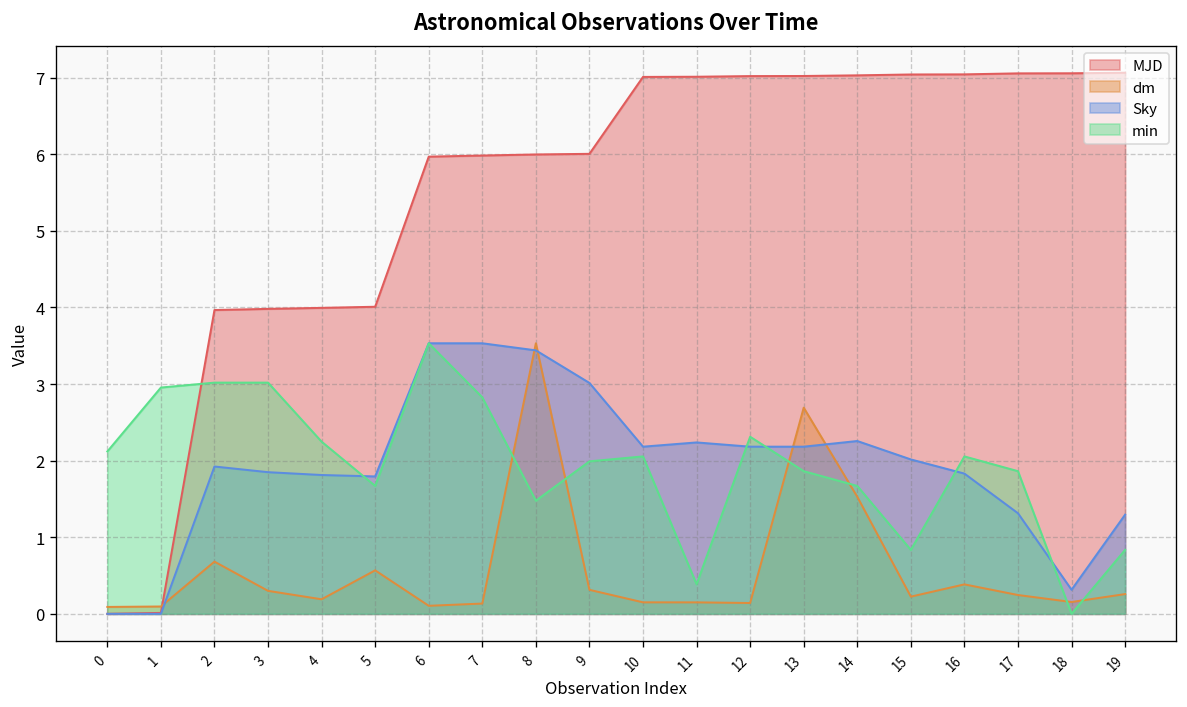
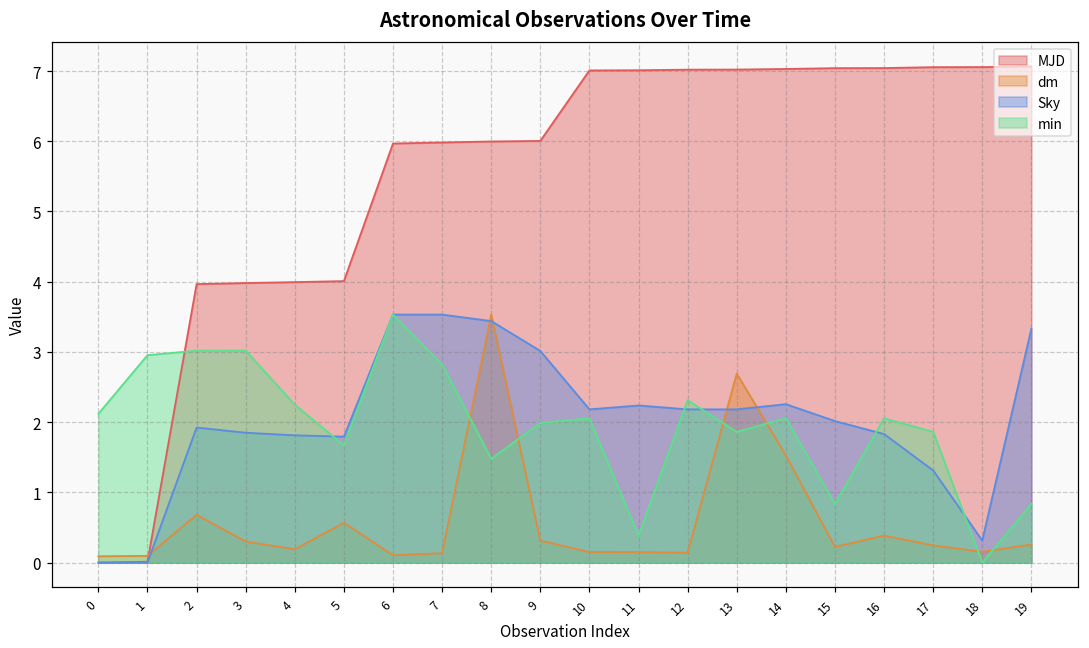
  {
    "Sky": {
      "2": 1.9,
      "3": 1.8,
      "4": 1.8,
      "5": 1.8,
      "7": 3.5,
      "8": 3.4,
      "9": 3.0,
      "10": 2.2,
      "11": 2.2,
      "12": 2.2,
      "13": 2.2,
      "14": 2.3,
      "15": 2.0,
      "16": 1.8,
      "17": 1.3,
      "18": 0.3,
-     "19": 1.3
+     "19": 3.3
    },
    "min": {
      "0": 2.1,
      "1": 3.0,
      "2": 3.0,
      "3": 3.0,
      "4": 2.2,
      "5": 1.7,
      "7": 2.8,
      "8": 1.5,
      "9": 2.0,
      "10": 2.1,
      "11": 0.4,
      "12": 2.3,
      "13": 1.9,
-     "14": 1.7,
+     "14": 2.1,
      "15": 0.8,
      "16": 2.1,
      "17": 1.9,
      "18": 0.0,
      "19": 0.8
    }
  }
